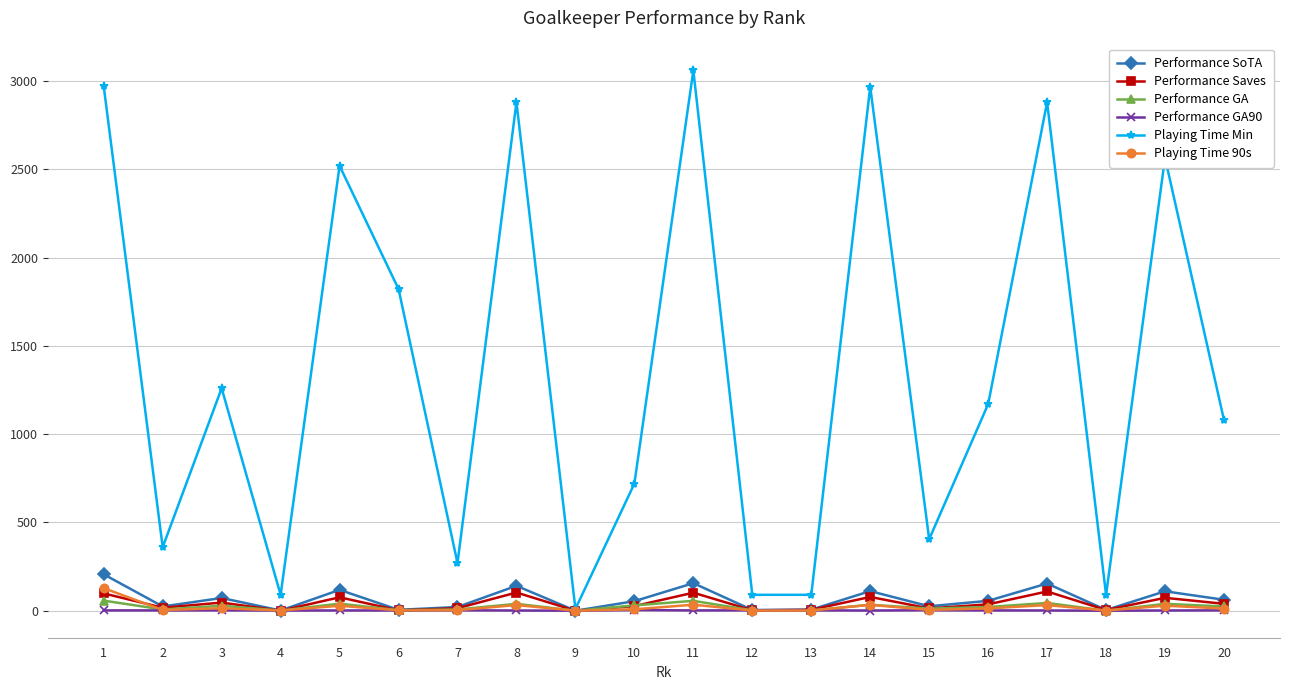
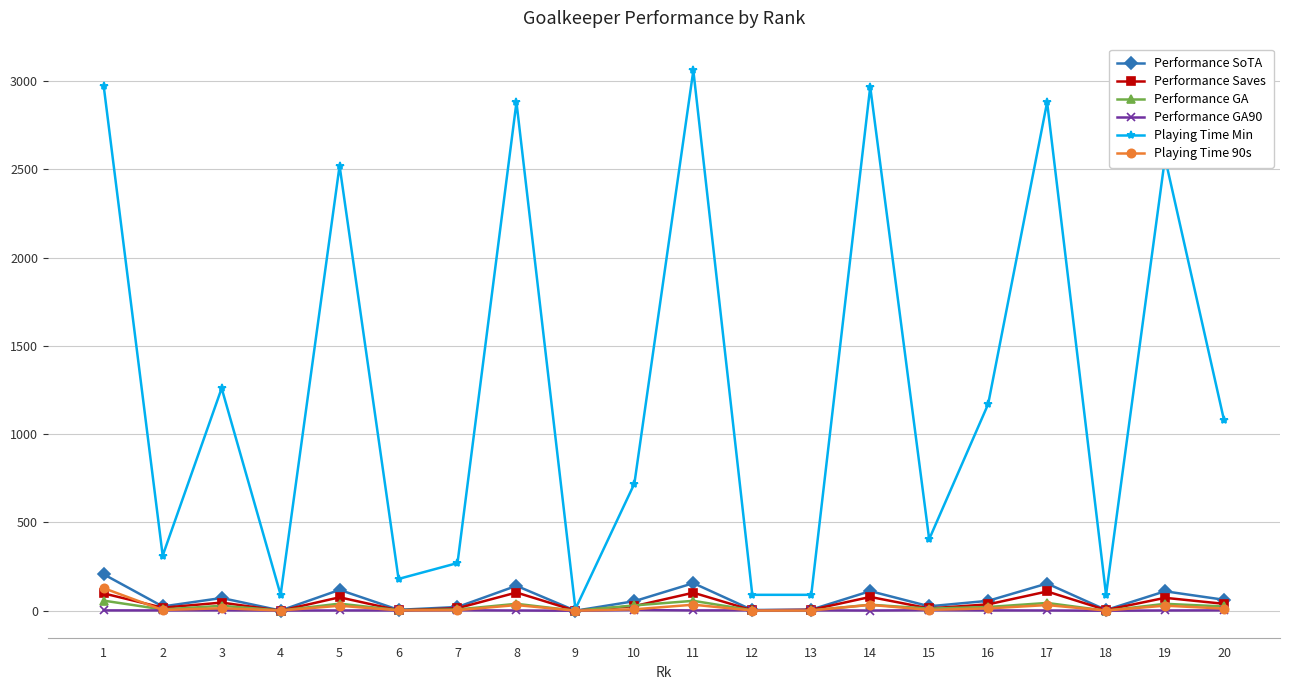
  {
    "Performance SoTA": {
      "1": 210,
      "3": 70,
      "5": 120,
      "8": 140,
      "10": 50,
      "11": 160,
      "14": 110,
      "16": 60,
      "17": 150,
      "19": 110,
      "20": 60
    },
    "Performance Saves": {
      "1": 100,
      "3": 50,
      "5": 80,
      "8": 100,
      "11": 100,
      "14": 80,
      "16": 40,
      "17": 110,
      "19": 70,
      "20": 40
    },
    "Performance GA": {
      "1": 60,
      "11": 60
    },
    "Performance GA90": {
      "1": 0,
      "5": 0,
      "8": 0,
      "11": 0,
      "14": 0,
      "17": 0,
      "19": 0
    },
    "Playing Time Min": {
      "1": 2970,
-     "2": 360,
+     "2": 310,
      "3": 1260,
      "4": 90,
      "5": 2520,
-     "6": 1820,
+     "6": 180,
      "7": 270,
      "8": 2880,
      "10": 720,
      "11": 3060,
      "12": 90,
      "13": 90,
      "14": 2970,
      "15": 410,
      "16": 1170,
      "17": 2880,
      "18": 90,
      "20": 1080
    },
    "Playing Time 90s": {
      "1": 130,
      "11": 30
    }
  }
